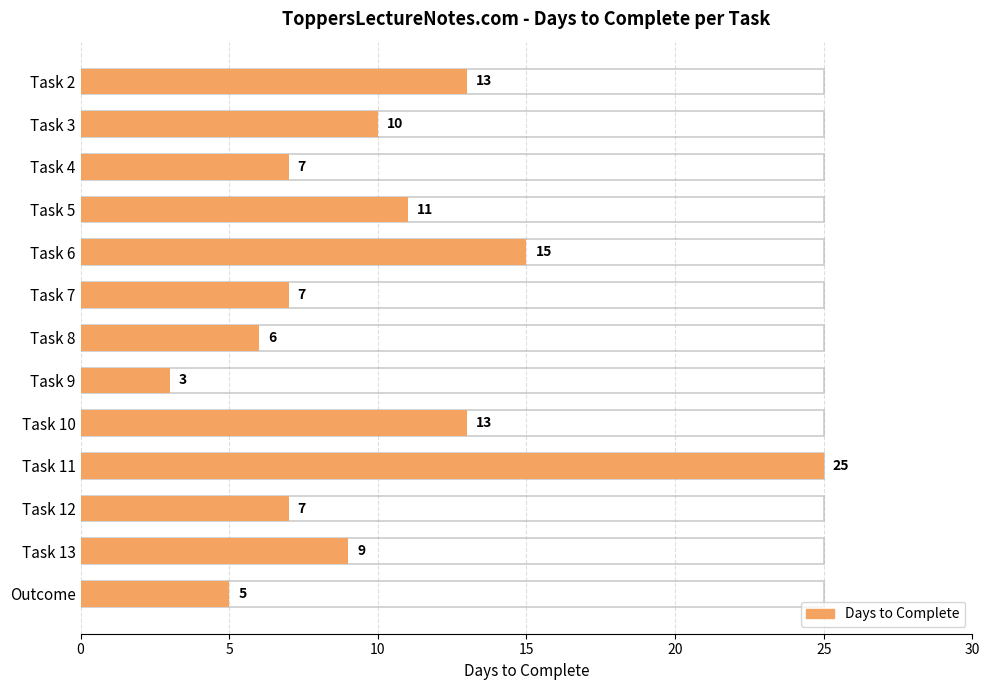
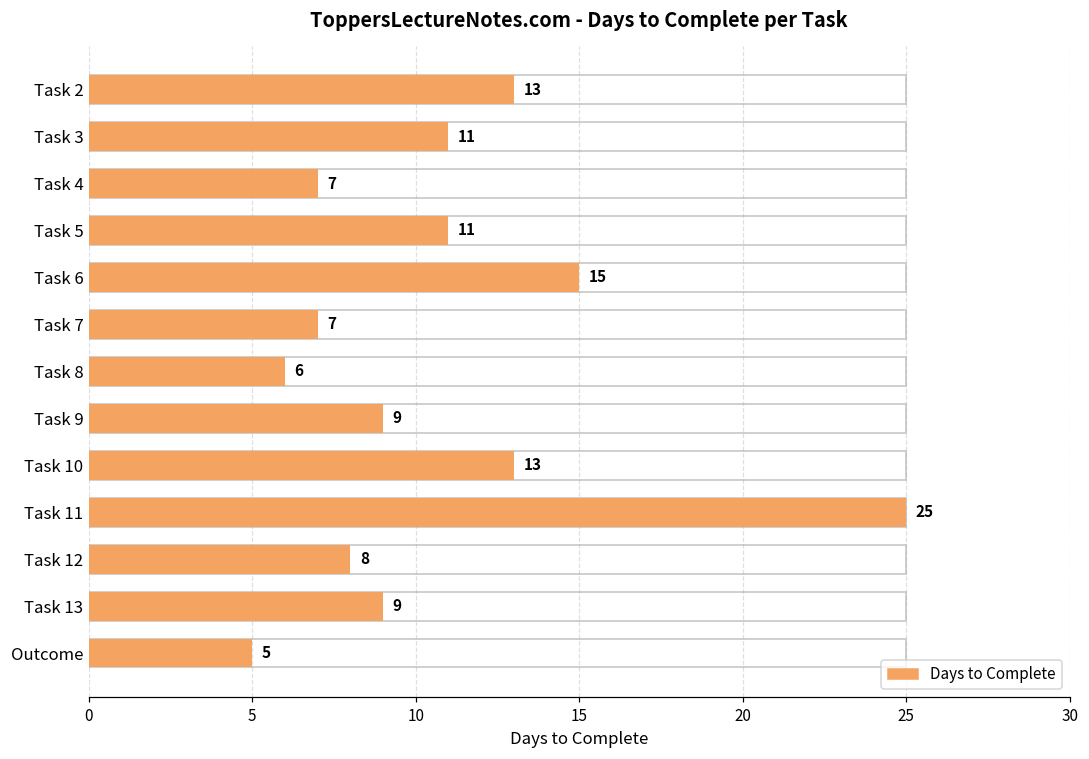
  {
    "Days to Complete": {
-     "Task 3": 10,
-     "Task 9": 3,
+     "Task 3": 11,
+     "Task 9": 9,
      "Task 11": 25,
-     "Task 12": 7
+     "Task 12": 8
    }
  }
